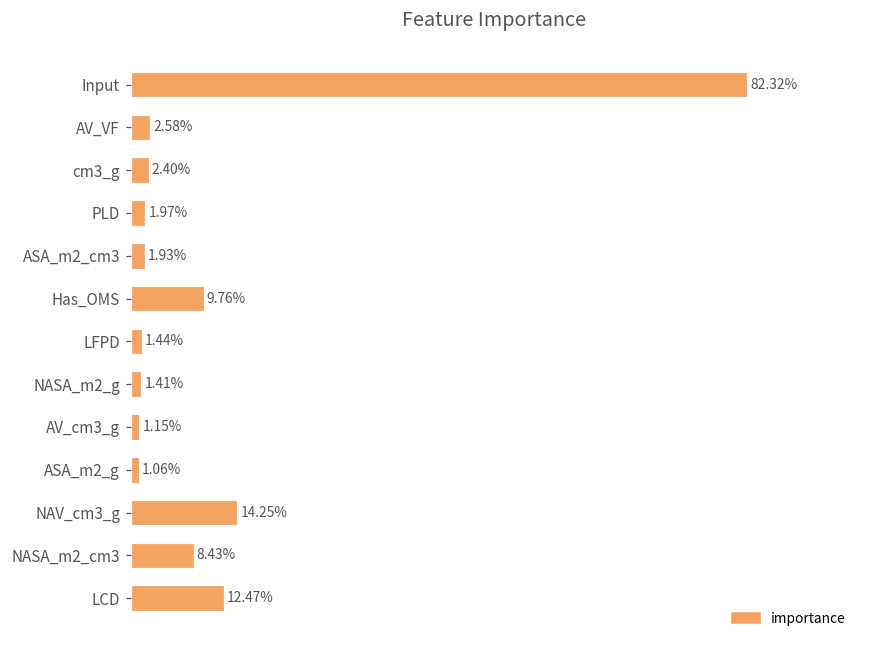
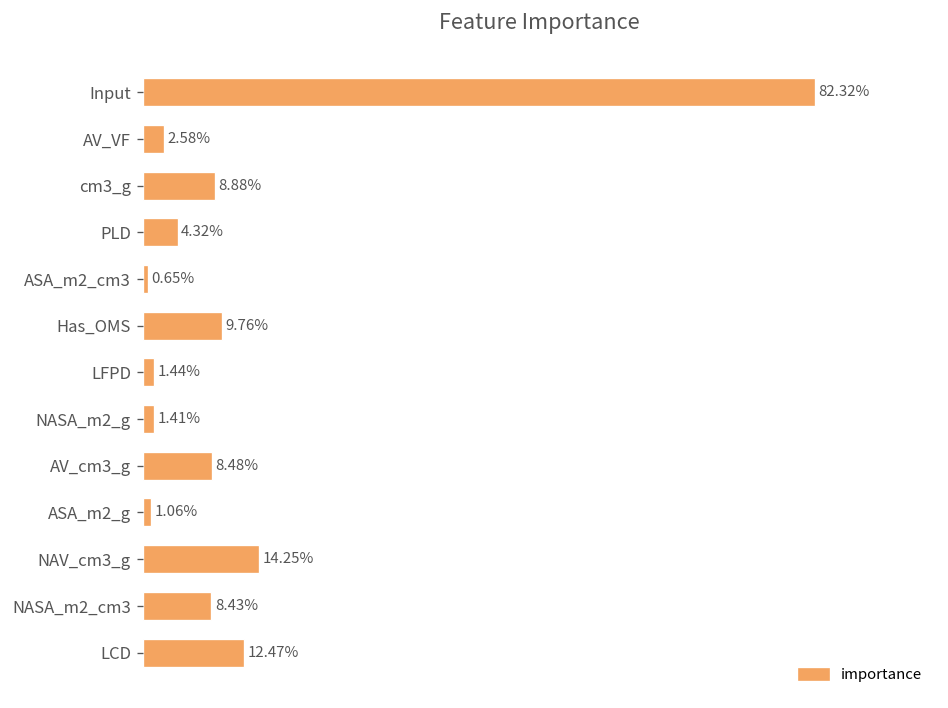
  {
    "Input": "82.32%",
    "AV_VF": "2.58%",
-   "cm3_g": "2.40%",
-   "PLD": "1.97%",
-   "ASA_m2_cm3": "1.93%",
+   "cm3_g": "8.88%",
+   "PLD": "4.32%",
+   "ASA_m2_cm3": "0.65%",
    "Has_OMS": "9.76%",
    "LFPD": "1.44%",
    "NASA_m2_g": "1.41%",
-   "AV_cm3_g": "1.15%",
+   "AV_cm3_g": "8.48%",
    "ASA_m2_g": "1.06%",
    "NAV_cm3_g": "14.25%",
    "NASA_m2_cm3": "8.43%",
    "LCD": "12.47%"
  }
